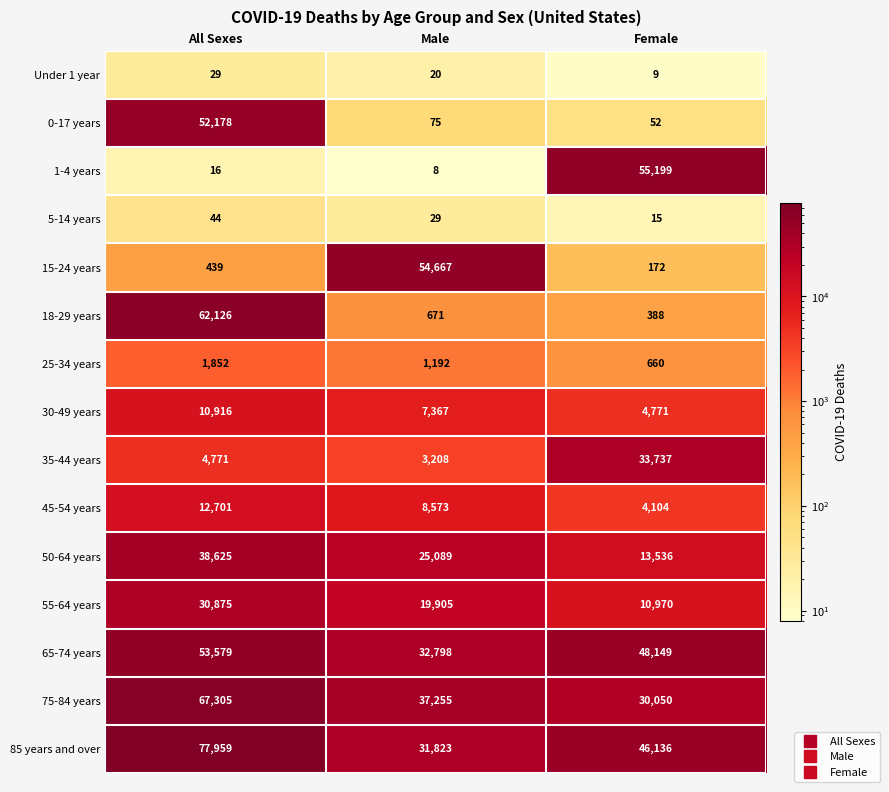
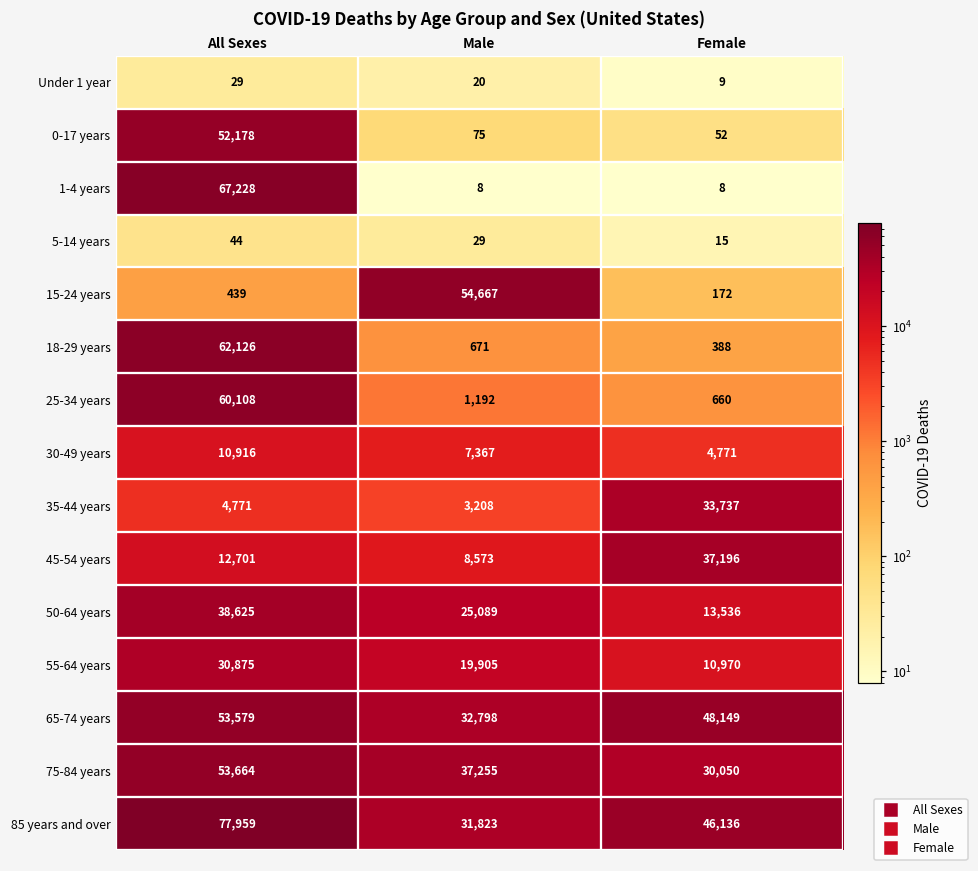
  {
    "Under 1 year": {
      "All Sexes": "29",
      "Male": "20",
      "Female": "9"
    },
    "0-17 years": {
      "All Sexes": "52,178",
      "Male": "75",
      "Female": "52"
    },
    "1-4 years": {
-     "All Sexes": "16",
+     "All Sexes": "67,228",
      "Male": "8",
-     "Female": "55,199"
+     "Female": "8"
    },
    "5-14 years": {
      "All Sexes": "44",
      "Male": "29",
      "Female": "15"
    },
    "15-24 years": {
      "All Sexes": "439",
      "Male": "54,667",
      "Female": "172"
    },
    "18-29 years": {
      "All Sexes": "62,126",
      "Male": "671",
      "Female": "388"
    },
    "25-34 years": {
-     "All Sexes": "1,852",
+     "All Sexes": "60,108",
      "Male": "1,192",
      "Female": "660"
    },
    "30-49 years": {
      "All Sexes": "10,916",
      "Male": "7,367",
      "Female": "4,771"
    },
    "35-44 years": {
      "All Sexes": "4,771",
      "Male": "3,208",
      "Female": "33,737"
    },
    "45-54 years": {
      "All Sexes": "12,701",
      "Male": "8,573",
-     "Female": "4,104"
+     "Female": "37,196"
    },
    "50-64 years": {
      "All Sexes": "38,625",
      "Male": "25,089",
      "Female": "13,536"
    },
    "55-64 years": {
      "All Sexes": "30,875",
      "Male": "19,905",
      "Female": "10,970"
    },
    "65-74 years": {
      "All Sexes": "53,579",
      "Male": "32,798",
      "Female": "48,149"
    },
    "75-84 years": {
-     "All Sexes": "67,305",
+     "All Sexes": "53,664",
      "Male": "37,255",
      "Female": "30,050"
    },
    "85 years and over": {
      "All Sexes": "77,959",
      "Male": "31,823",
      "Female": "46,136"
    }
  }
